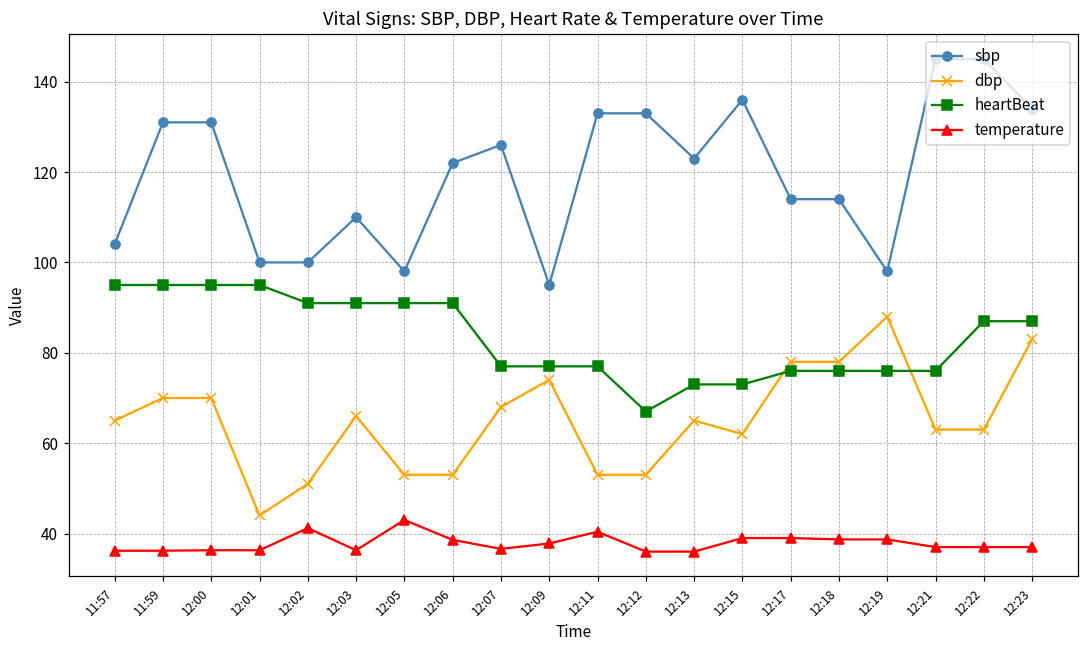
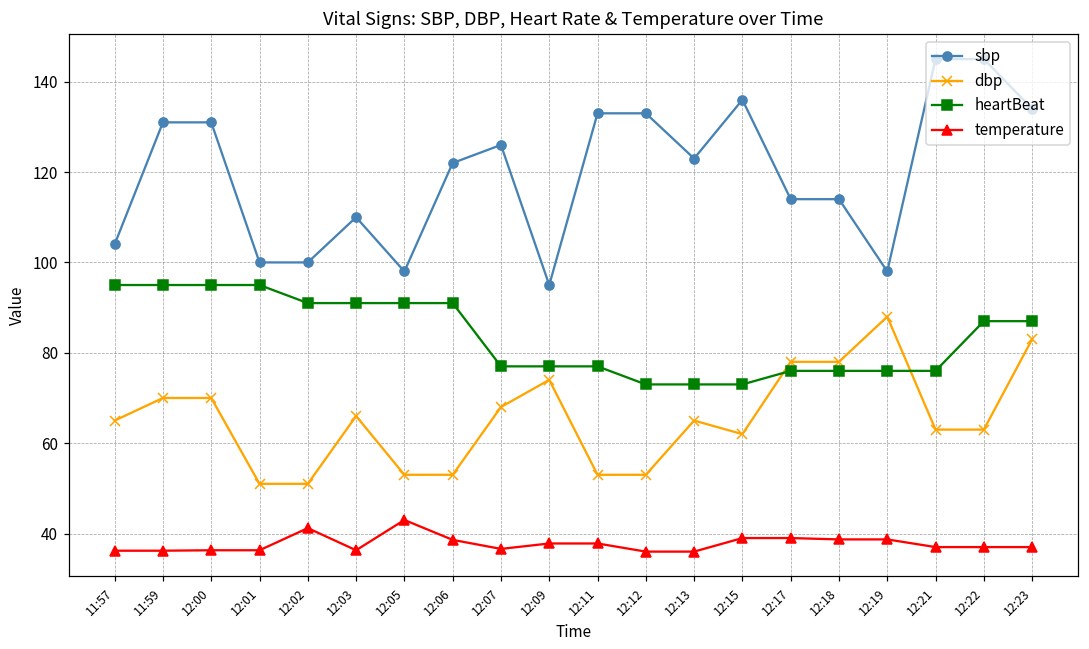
  {
    "sbp": {
      "11:57": 104,
      "11:59": 131,
      "12:00": 131,
      "12:01": 100,
      "12:02": 100,
      "12:03": 110,
      "12:05": 98,
      "12:06": 122,
      "12:07": 126,
      "12:09": 95,
      "12:11": 133,
      "12:12": 133,
      "12:13": 123,
      "12:15": 136,
      "12:17": 114,
      "12:18": 114,
      "12:19": 98
    },
    "dbp": {
      "11:57": 65,
      "11:59": 70,
      "12:00": 70,
-     "12:01": 44,
+     "12:01": 51,
      "12:02": 51,
      "12:03": 66,
      "12:05": 53,
      "12:06": 53,
      "12:07": 68,
      "12:09": 74,
      "12:11": 53,
      "12:12": 53,
      "12:13": 65,
      "12:15": 62,
      "12:17": 78,
      "12:18": 78,
      "12:19": 88,
      "12:21": 63,
      "12:22": 63,
      "12:23": 83
    },
    "heartBeat": {
      "11:57": 95,
      "11:59": 95,
      "12:00": 95,
      "12:01": 95,
      "12:02": 91,
      "12:03": 91,
      "12:05": 91,
      "12:06": 91,
      "12:07": 77,
      "12:09": 77,
      "12:11": 77,
-     "12:12": 67,
+     "12:12": 73,
      "12:13": 73,
      "12:15": 73,
      "12:17": 76,
      "12:18": 76,
      "12:19": 76,
      "12:21": 76,
      "12:22": 87,
      "12:23": 87
    },
    "temperature": {
      "11:57": 36,
      "11:59": 36,
      "12:00": 36,
      "12:01": 36,
      "12:02": 41,
      "12:03": 36,
      "12:05": 43,
      "12:06": 39,
      "12:07": 37,
      "12:09": 38,
-     "12:11": 40,
+     "12:11": 38,
      "12:12": 36,
      "12:13": 36,
      "12:15": 39,
      "12:17": 39,
      "12:18": 39,
      "12:19": 39,
      "12:21": 37,
      "12:22": 37,
      "12:23": 37
    }
  }
